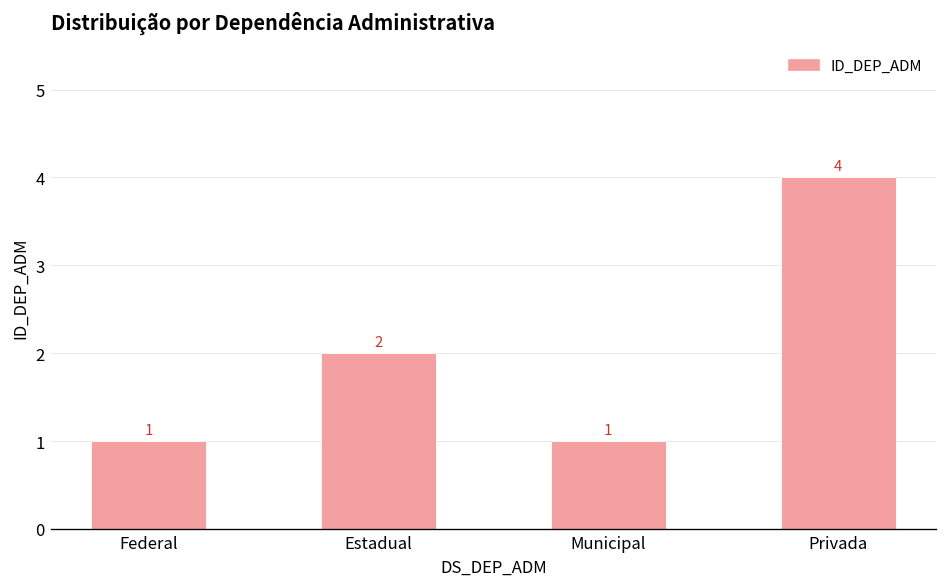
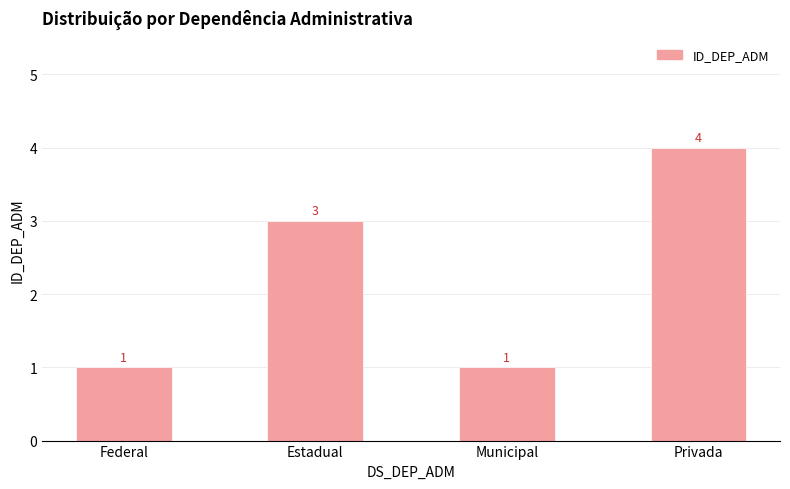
  {
    "Federal": 1,
-   "Estadual": 2,
+   "Estadual": 3,
    "Municipal": 1,
    "Privada": 4
  }
